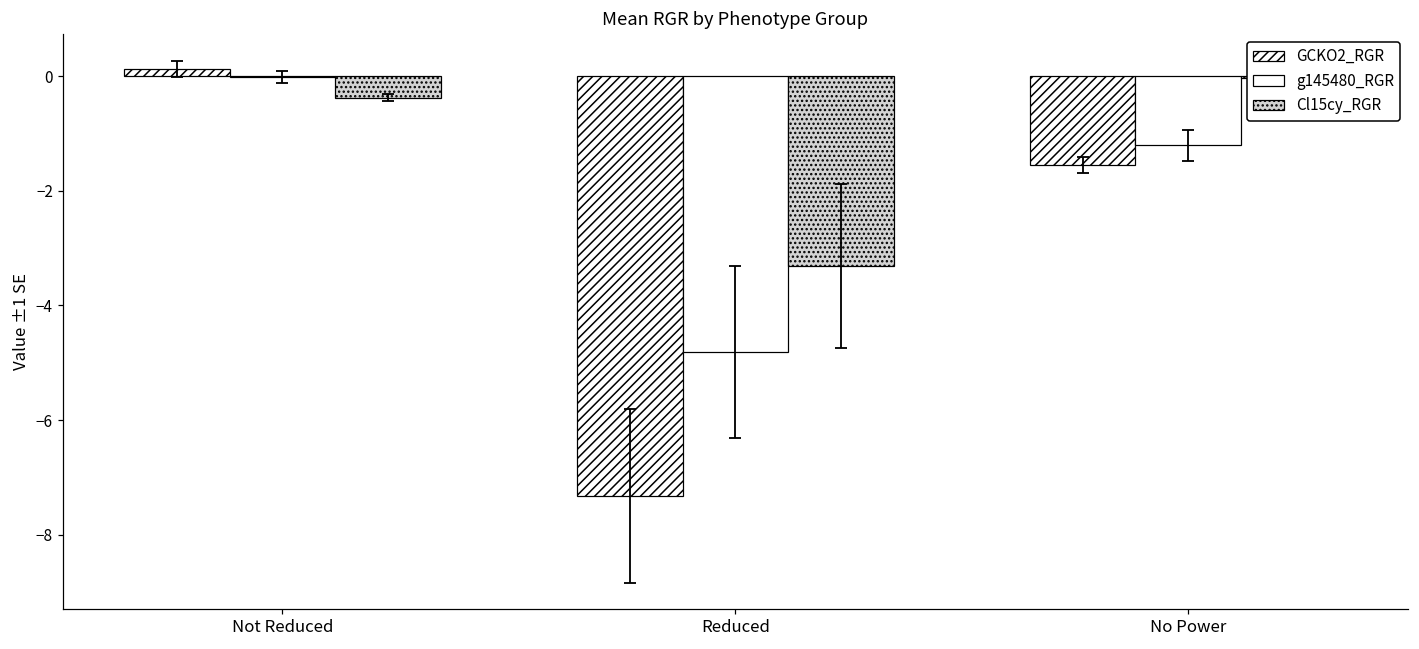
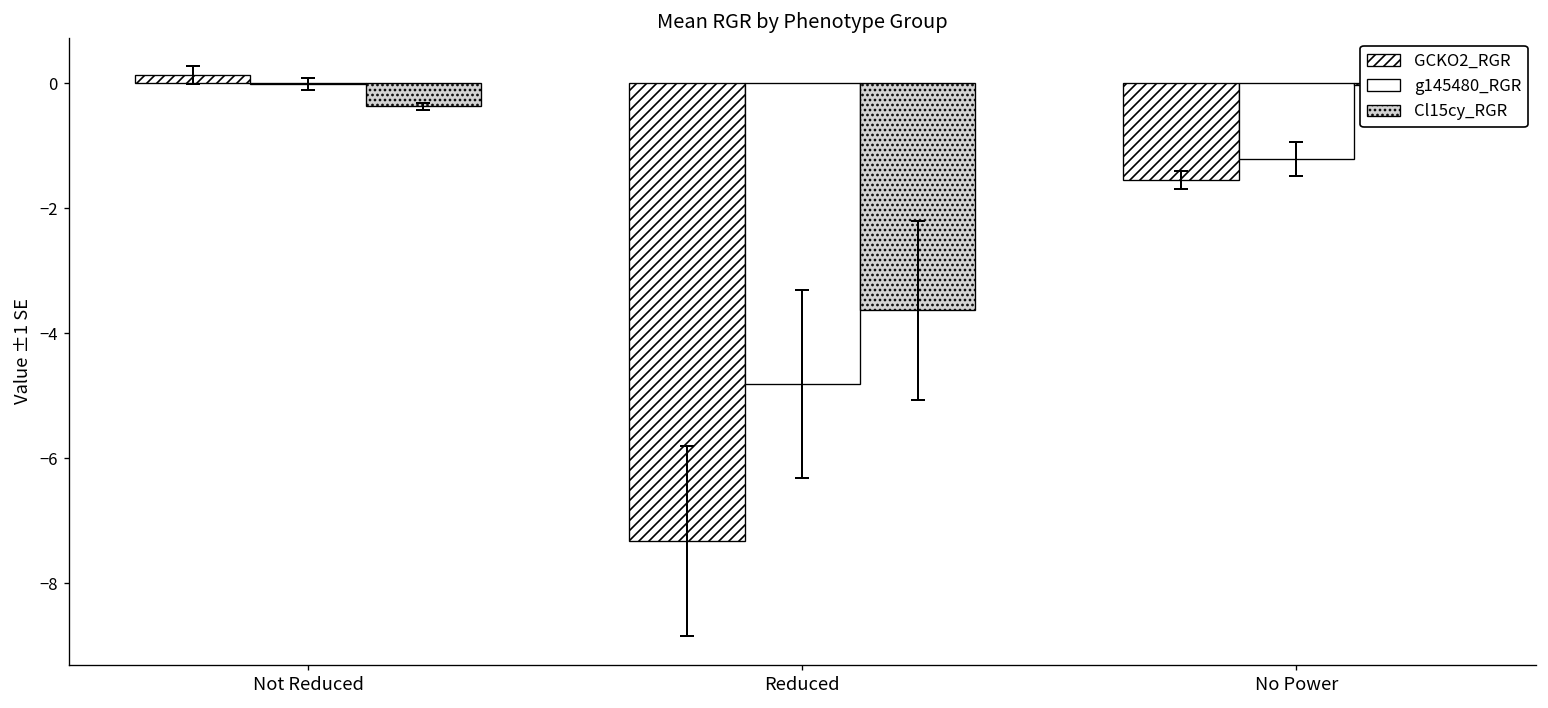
  {
    "Cl15cy_RGR": {
      "Not Reduced": -0.4,
-     "Reduced": -3.3
+     "Reduced": -3.6
    }
  }
